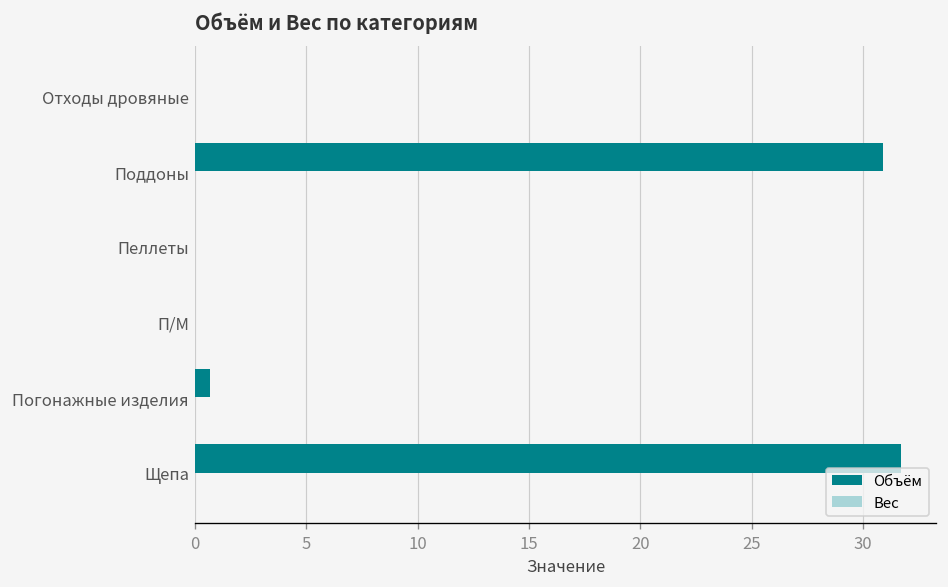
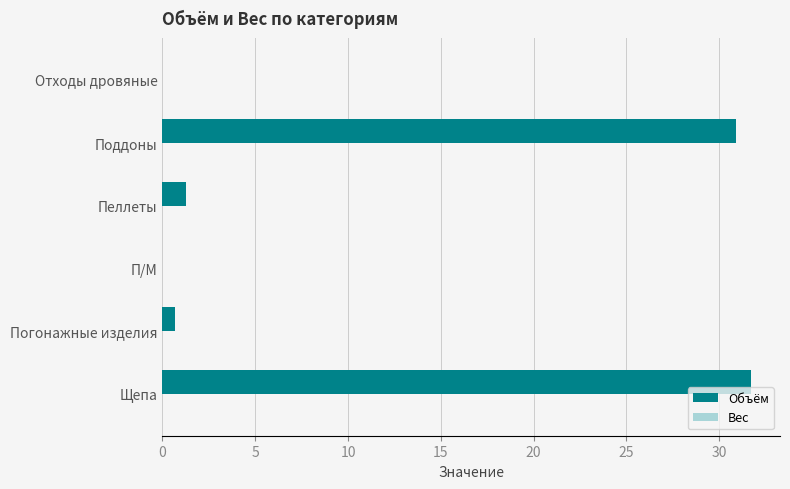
  {
    "Объём": {
      "Отходы дровяные": 0.0,
      "Поддоны": 30.9,
-     "Пеллеты": 0.0,
+     "Пеллеты": 1.3,
      "П/М": 0.0,
      "Погонажные изделия": 0.7,
      "Щепа": 31.7
    },
    "Вес": {
      "Отходы дровяные": 0.0,
      "Поддоны": 0.0,
      "Пеллеты": 0.0,
      "П/М": 0.0,
      "Погонажные изделия": 0.0,
      "Щепа": 0.0
    }
  }
